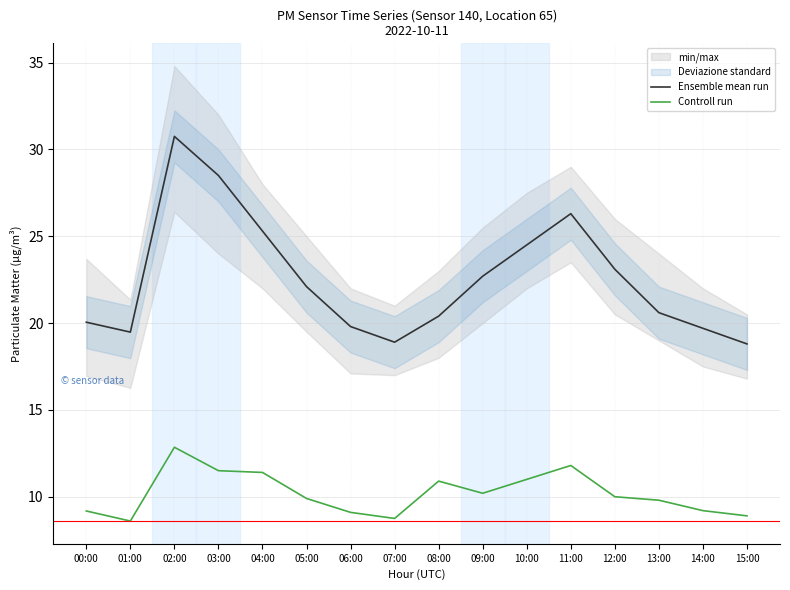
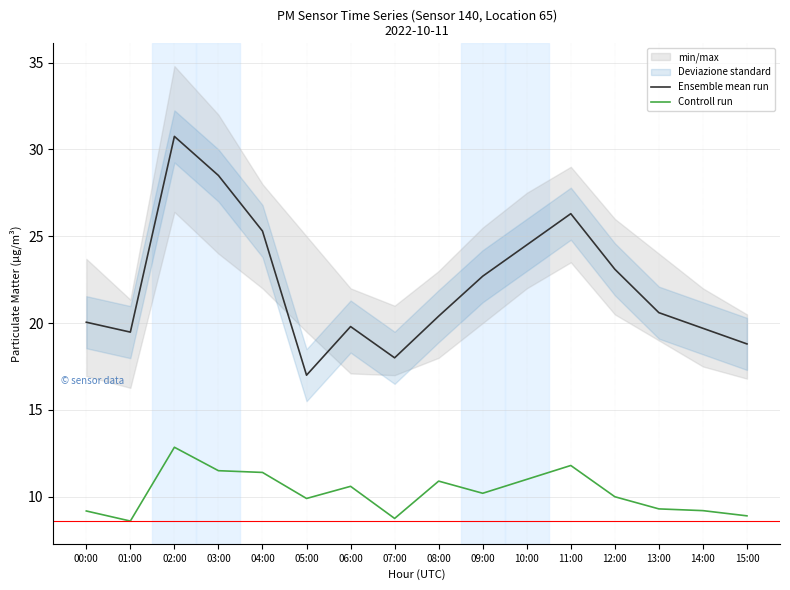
  {
    "Ensemble mean run": {
      "00:00": 20.1,
      "01:00": 19.5,
      "02:00": 30.8,
      "03:00": 28.5,
      "04:00": 25.3,
-     "05:00": 22.1,
+     "05:00": 17.0,
      "06:00": 19.8,
-     "07:00": 18.9,
+     "07:00": 18.0,
      "08:00": 20.4,
      "09:00": 22.7,
      "10:00": 24.5,
      "11:00": 26.3,
      "12:00": 23.1,
      "13:00": 20.6,
      "14:00": 19.7,
      "15:00": 18.8
    },
    "Controll run": {
      "00:00": 9.2,
      "01:00": 8.6,
      "02:00": 12.9,
      "03:00": 11.5,
      "04:00": 11.4,
      "05:00": 9.9,
-     "06:00": 9.1,
+     "06:00": 10.6,
      "07:00": 8.8,
      "08:00": 10.9,
      "09:00": 10.2,
      "10:00": 11.0,
      "11:00": 11.8,
      "12:00": 10.0,
-     "13:00": 9.8,
+     "13:00": 9.3,
      "14:00": 9.2,
      "15:00": 8.9
    }
  }
